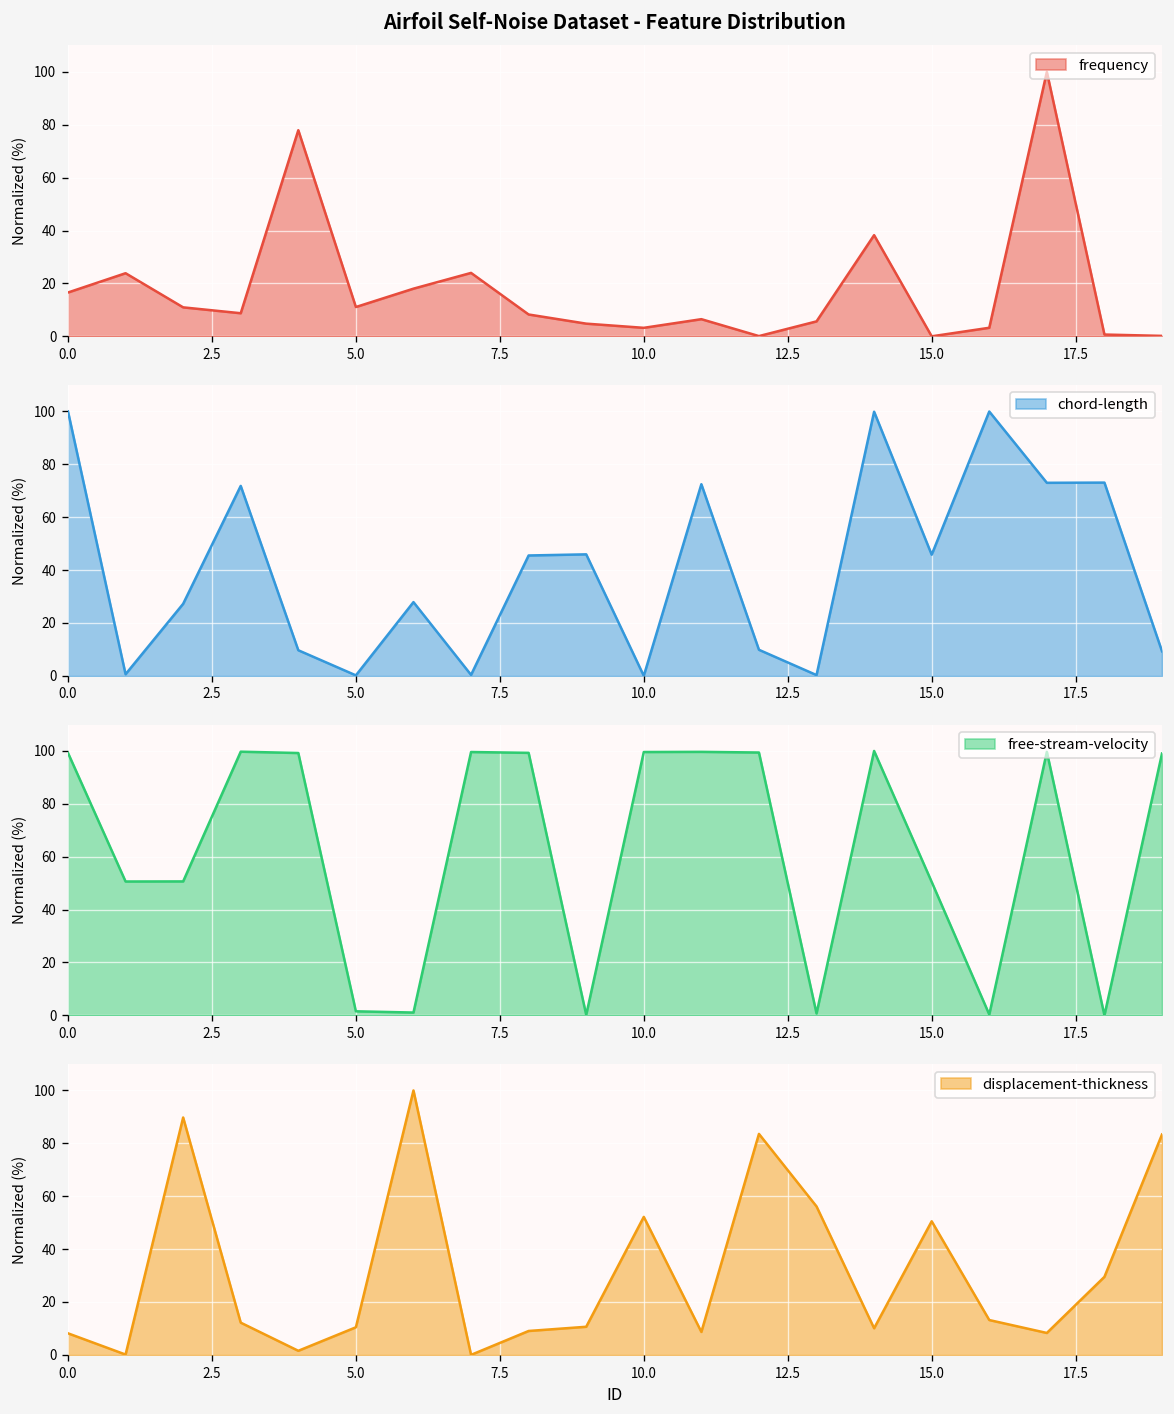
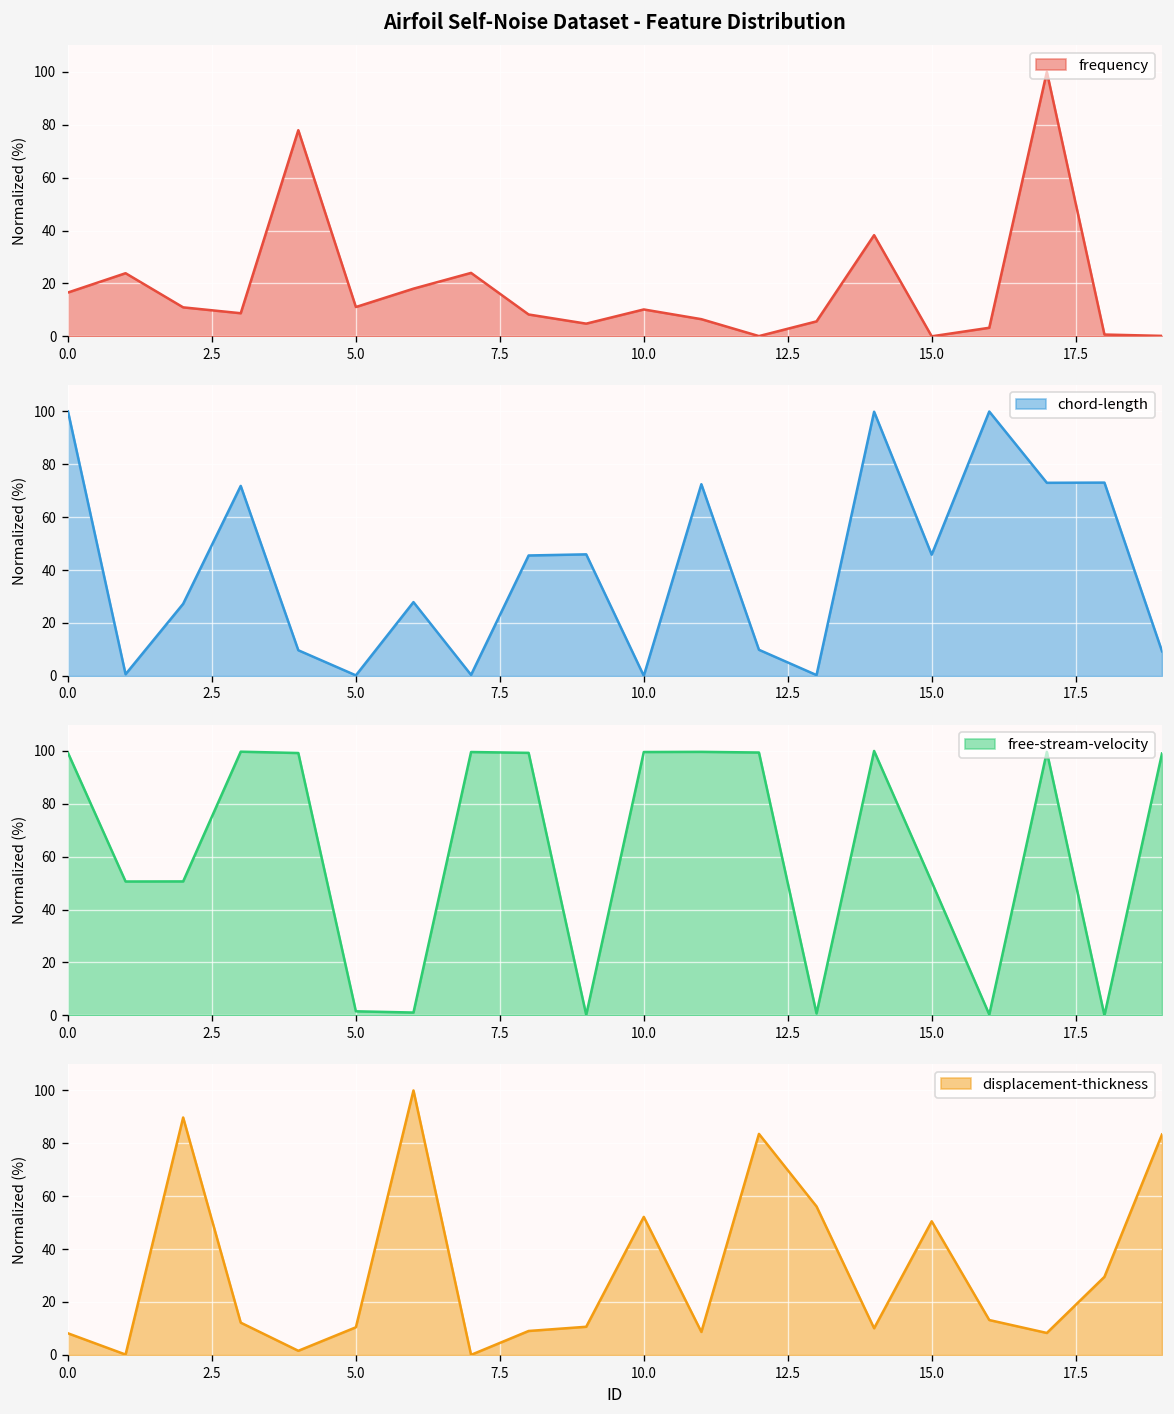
  {
    "Airfoil Self-Noise Dataset - Feature Distribution": {
      "0.0": 17,
      "5.0": 11,
-     "10.0": 3,
+     "10.0": 10,
      "15.0": 0
    }
  }
